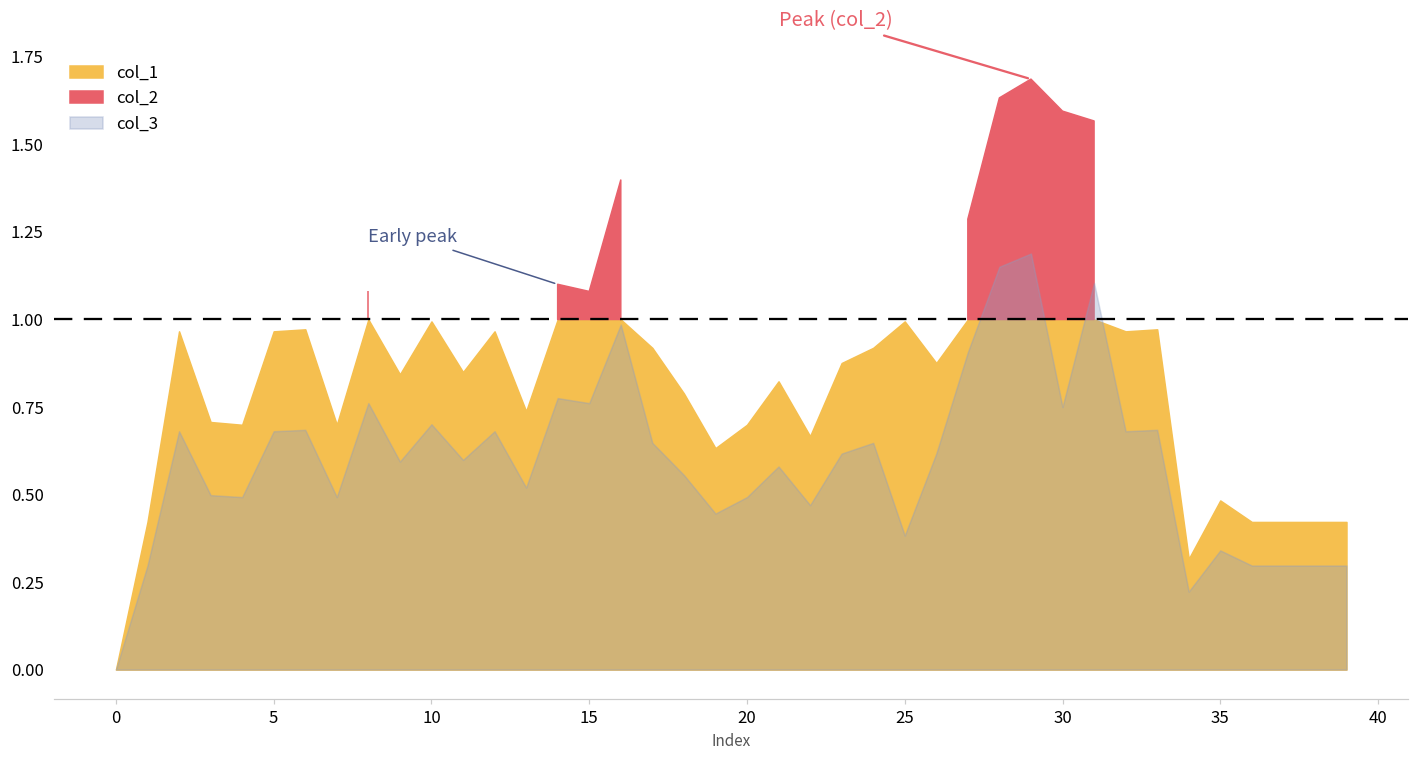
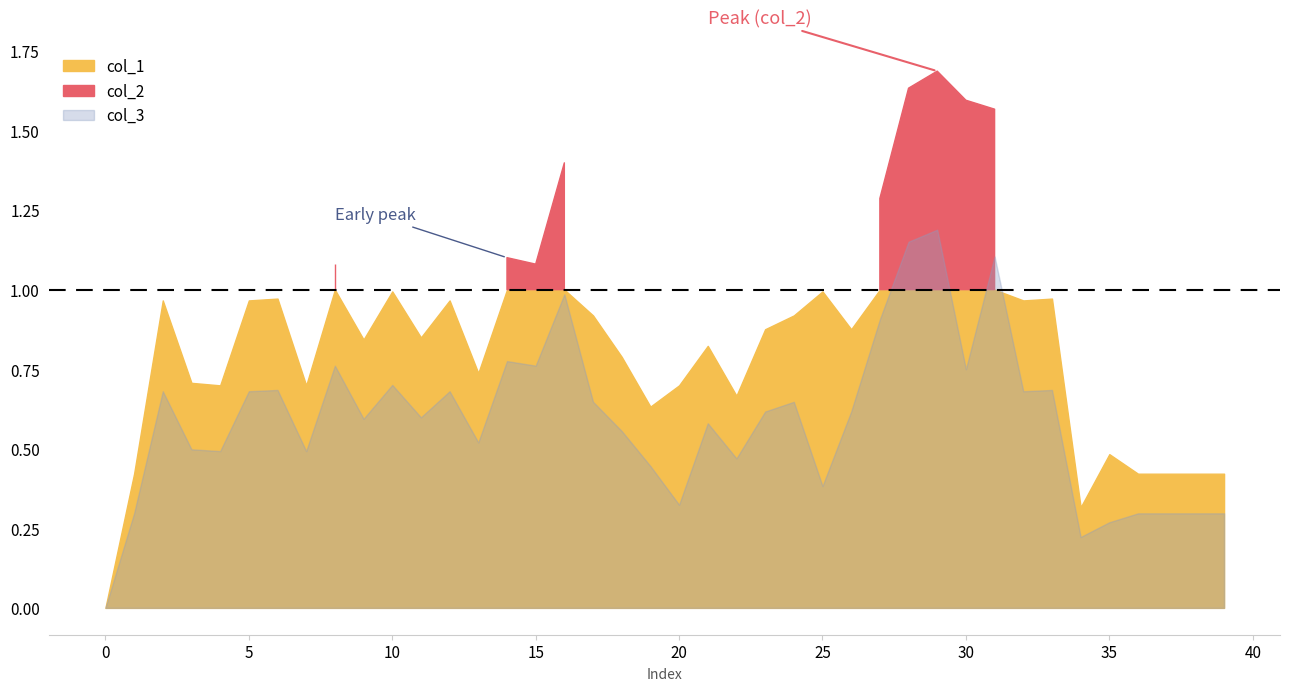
  {
    "col_1": {
      "5": 0.97,
      "10": 0.99,
      "15": 1.00,
      "20": 0.70,
      "25": 0.99,
      "30": 1.00,
      "35": 0.48
    },
    "col_3": {
      "5": 0.68,
      "10": 0.70,
      "15": 0.76,
-     "20": 0.49,
+     "20": 0.32,
      "25": 0.38,
      "30": 0.75,
-     "35": 0.34
+     "35": 0.27
    }
  }
